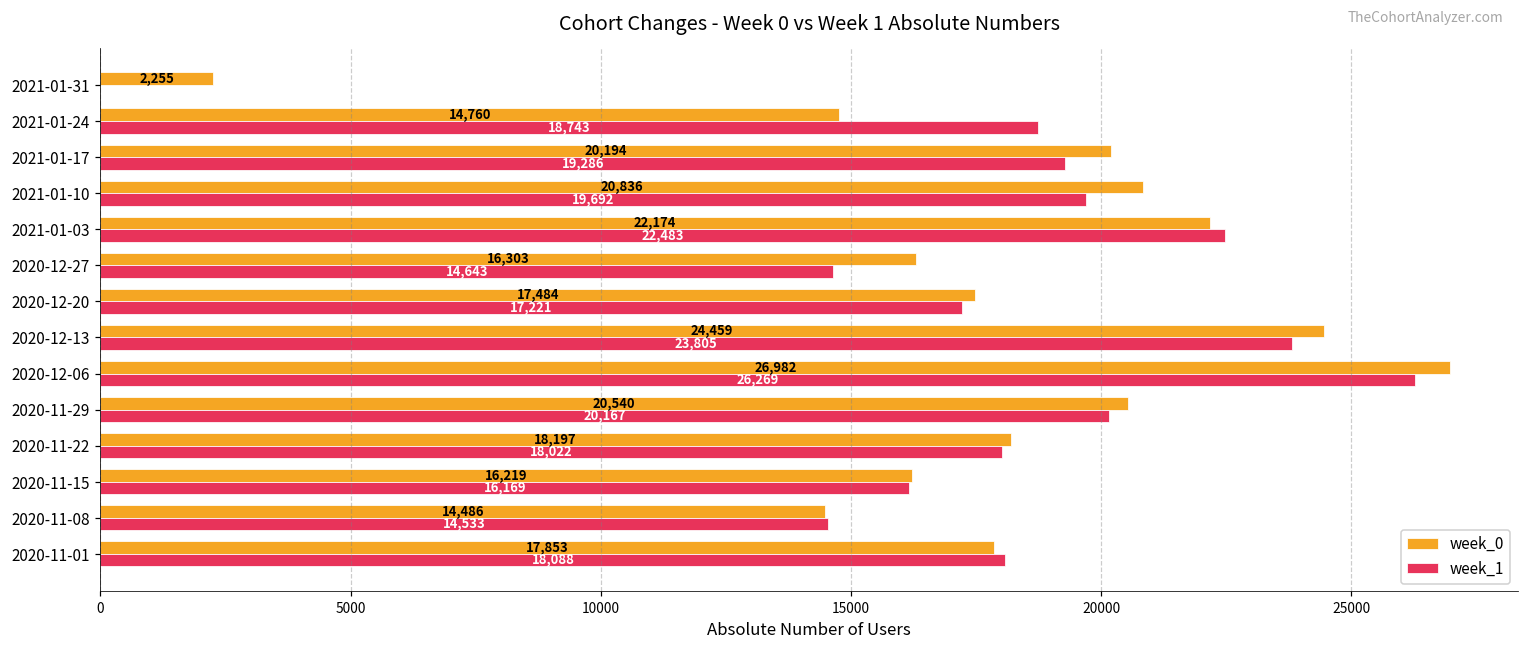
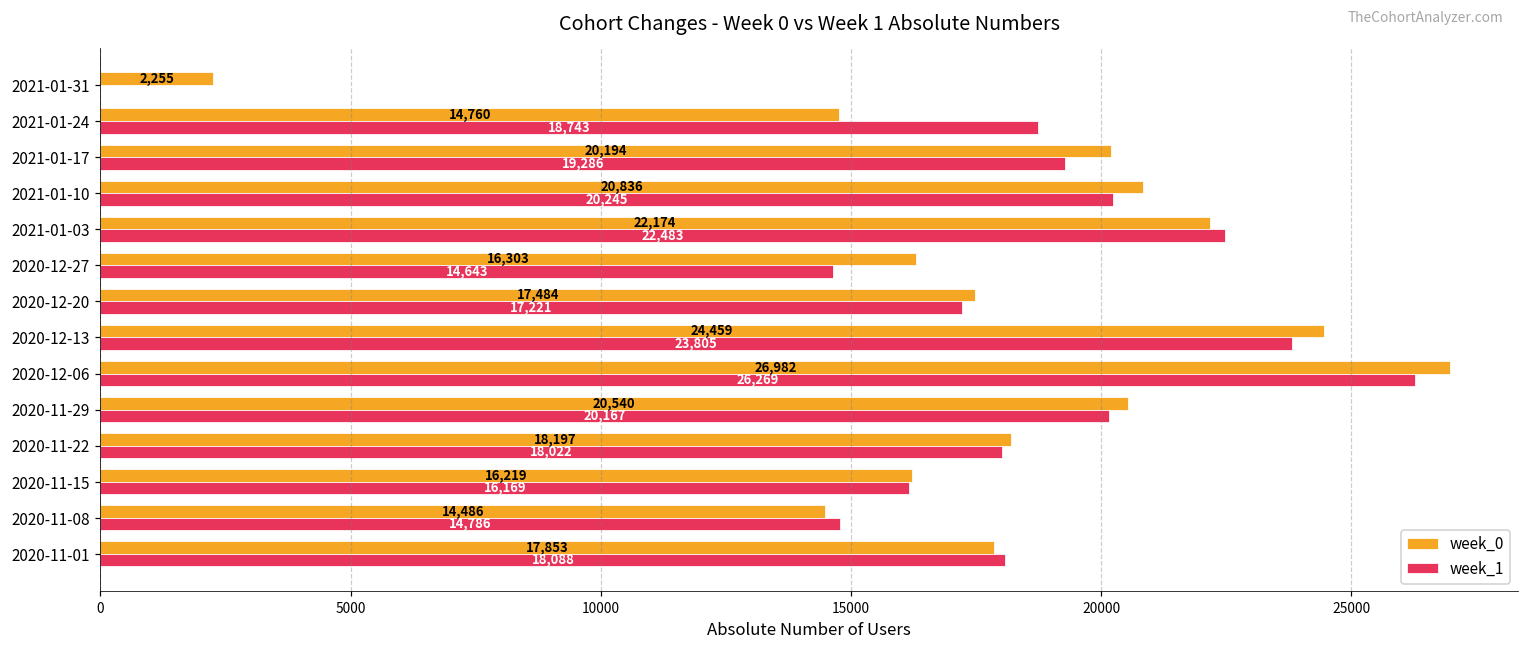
  {
    "week_0": {
      "2021-01-31": "2,255",
      "2021-01-24": "14,760",
      "2021-01-17": "20,194",
      "2021-01-10": "20,836",
      "2021-01-03": "22,174",
      "2020-12-27": "16,303",
      "2020-12-20": "17,484",
      "2020-12-13": "24,459",
      "2020-12-06": "26,982",
      "2020-11-29": "20,540",
      "2020-11-22": "18,197",
      "2020-11-15": "16,219",
      "2020-11-08": "14,486",
      "2020-11-01": "17,853"
    },
    "week_1": {
      "2021-01-24": "18,743",
      "2021-01-17": "19,286",
-     "2021-01-10": "19,692",
+     "2021-01-10": "20,245",
      "2021-01-03": "22,483",
      "2020-12-27": "14,643",
      "2020-12-20": "17,221",
      "2020-12-13": "23,805",
      "2020-12-06": "26,269",
      "2020-11-29": "20,167",
      "2020-11-22": "18,022",
      "2020-11-15": "16,169",
-     "2020-11-08": "14,533",
+     "2020-11-08": "14,786",
      "2020-11-01": "18,088"
    }
  }
